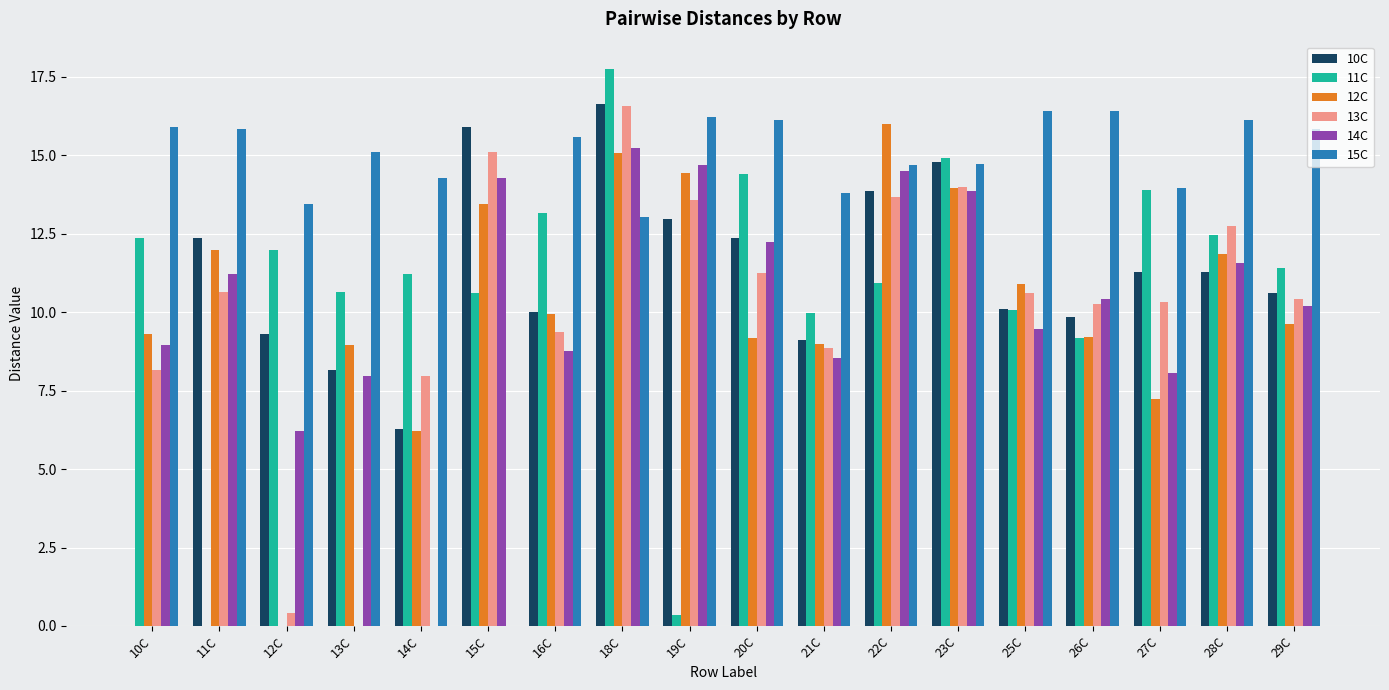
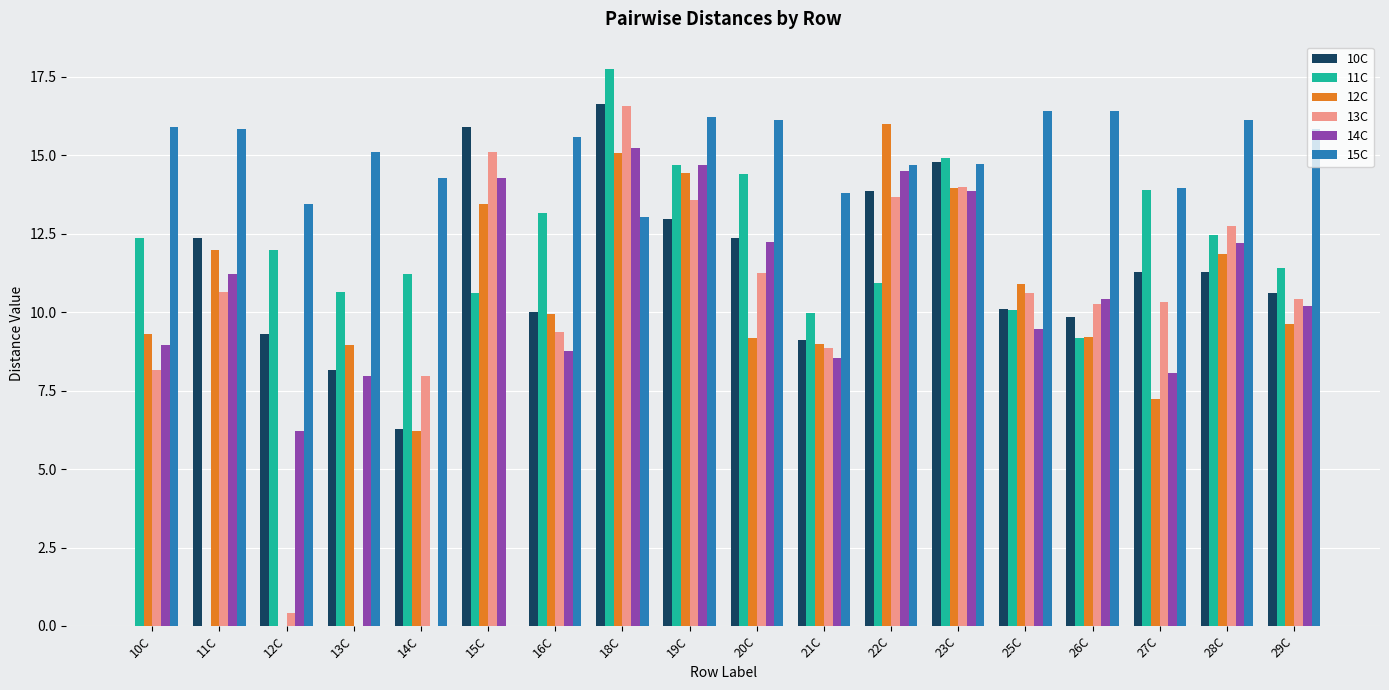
  {
    "10C": {
      "10C": 0.0,
      "11C": 12.3,
      "12C": 9.3,
      "13C": 8.2,
      "14C": 6.3,
      "15C": 15.9,
      "16C": 10.0,
      "18C": 16.6,
      "19C": 13.0,
      "20C": 12.4,
      "21C": 9.1,
      "22C": 13.9,
      "23C": 14.8,
      "25C": 10.1,
      "26C": 9.8,
      "27C": 11.3,
      "28C": 11.3,
      "29C": 10.6
    },
    "11C": {
      "10C": 12.3,
      "11C": 0.0,
      "12C": 12.0,
      "13C": 10.7,
      "14C": 11.2,
      "15C": 10.6,
      "16C": 13.2,
      "18C": 17.7,
-     "19C": 0.4,
+     "19C": 14.7,
      "20C": 14.4,
      "21C": 10.0,
      "22C": 10.9,
      "23C": 14.9,
      "25C": 10.1,
      "26C": 9.2,
      "27C": 13.9,
      "28C": 12.5,
      "29C": 11.4
    },
    "12C": {
      "10C": 9.3,
      "11C": 12.0,
      "12C": 0.0,
      "13C": 8.9,
      "14C": 6.2,
      "15C": 13.5,
      "16C": 9.9,
      "18C": 15.1,
      "19C": 14.4,
      "20C": 9.2,
      "21C": 9.0,
      "22C": 16.0,
      "23C": 14.0,
      "25C": 10.9,
      "26C": 9.2,
      "27C": 7.2,
      "28C": 11.9,
      "29C": 9.6
    },
    "13C": {
      "10C": 8.2,
      "11C": 10.7,
      "12C": 0.4,
      "13C": 0.0,
      "14C": 8.0,
      "15C": 15.1,
      "16C": 9.4,
      "18C": 16.6,
      "19C": 13.6,
      "20C": 11.2,
      "21C": 8.8,
      "22C": 13.7,
      "23C": 14.0,
      "25C": 10.6,
      "26C": 10.2,
      "27C": 10.3,
      "28C": 12.7,
      "29C": 10.4
    },
    "14C": {
      "10C": 9.0,
      "11C": 11.2,
      "12C": 6.2,
      "13C": 8.0,
      "14C": 0.0,
      "15C": 14.3,
      "16C": 8.8,
      "18C": 15.2,
      "19C": 14.7,
      "20C": 12.2,
      "21C": 8.5,
      "22C": 14.5,
      "23C": 13.9,
      "25C": 9.5,
      "26C": 10.4,
      "27C": 8.1,
-     "28C": 11.6,
+     "28C": 12.2,
      "29C": 10.2
    },
    "15C": {
      "10C": 15.9,
      "11C": 15.8,
      "12C": 13.5,
      "13C": 15.1,
      "14C": 14.3,
      "15C": 0.0,
      "16C": 15.6,
      "18C": 13.0,
      "19C": 16.2,
      "20C": 16.1,
      "21C": 13.8,
      "22C": 14.7,
      "23C": 14.7,
      "25C": 16.4,
      "26C": 16.4,
      "27C": 13.9,
      "28C": 16.1
    }
  }
